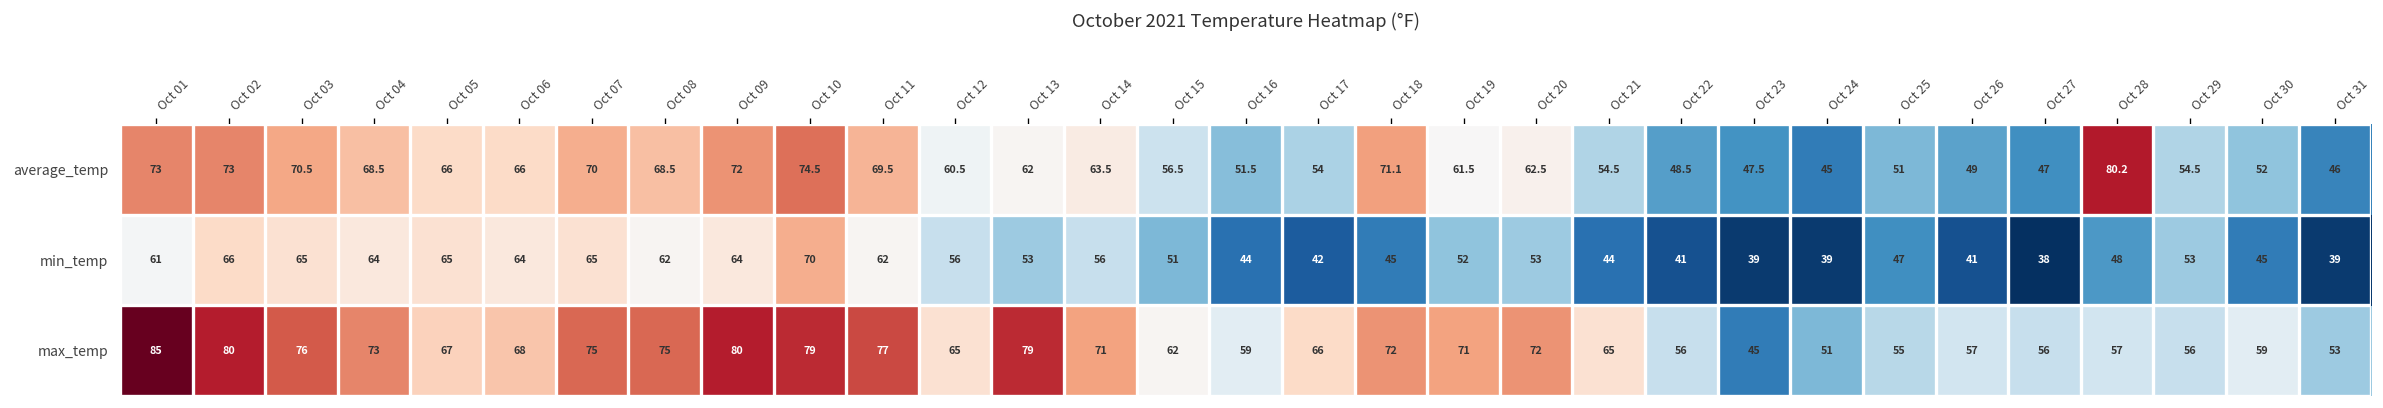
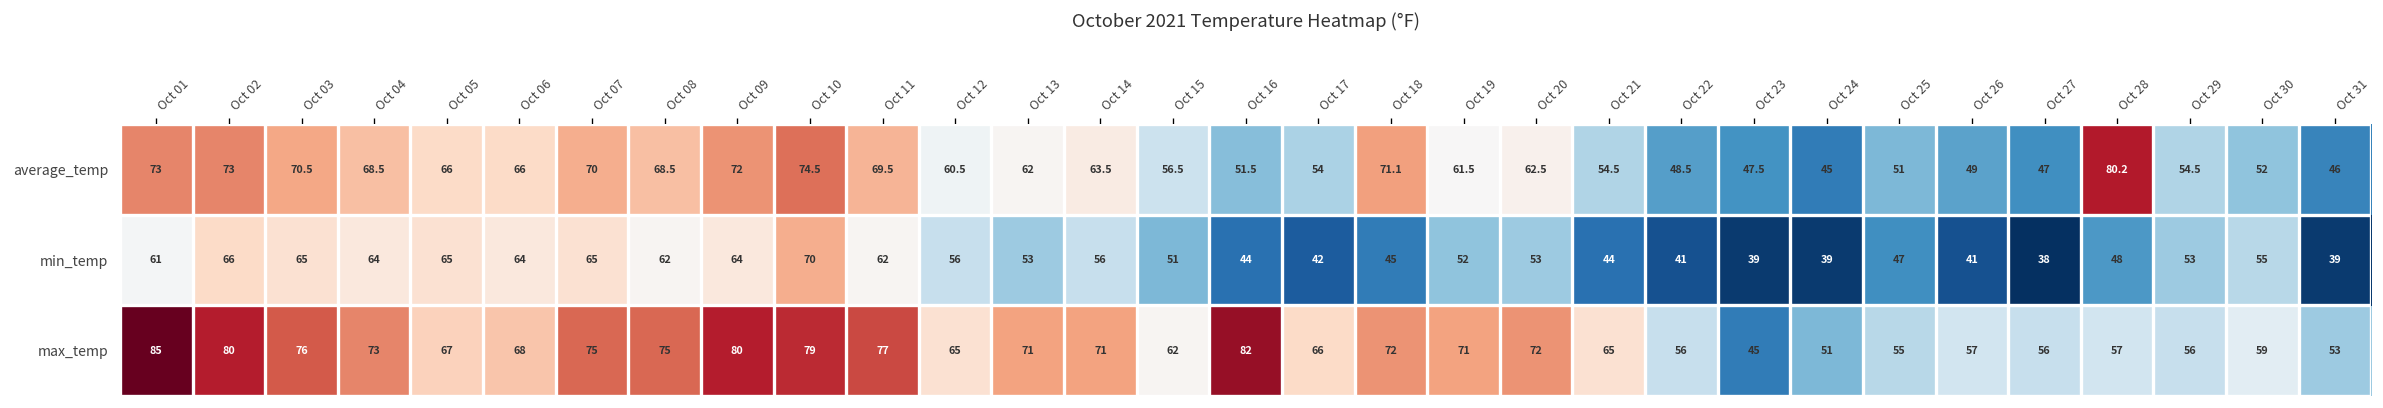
  {
    "average_temp": {
      "Oct 01": 73,
      "Oct 02": 73,
      "Oct 03": 70.5,
      "Oct 04": 68.5,
      "Oct 05": 66,
      "Oct 06": 66,
      "Oct 07": 70,
      "Oct 08": 68.5,
      "Oct 09": 72,
      "Oct 10": 74.5,
      "Oct 11": 69.5,
      "Oct 12": 60.5,
      "Oct 13": 62,
      "Oct 14": 63.5,
      "Oct 15": 56.5,
      "Oct 16": 51.5,
      "Oct 17": 54,
      "Oct 18": 71.1,
      "Oct 19": 61.5,
      "Oct 20": 62.5,
      "Oct 21": 54.5,
      "Oct 22": 48.5,
      "Oct 23": 47.5,
      "Oct 24": 45,
      "Oct 25": 51,
      "Oct 26": 49,
      "Oct 27": 47,
      "Oct 28": 80.2,
      "Oct 29": 54.5,
      "Oct 30": 52,
      "Oct 31": 46
    },
    "min_temp": {
      "Oct 01": 61,
      "Oct 02": 66,
      "Oct 03": 65,
      "Oct 04": 64,
      "Oct 05": 65,
      "Oct 06": 64,
      "Oct 07": 65,
      "Oct 08": 62,
      "Oct 09": 64,
      "Oct 10": 70,
      "Oct 11": 62,
      "Oct 12": 56,
      "Oct 13": 53,
      "Oct 14": 56,
      "Oct 15": 51,
      "Oct 16": 44,
      "Oct 17": 42,
      "Oct 18": 45,
      "Oct 19": 52,
      "Oct 20": 53,
      "Oct 21": 44,
      "Oct 22": 41,
      "Oct 23": 39,
      "Oct 24": 39,
      "Oct 25": 47,
      "Oct 26": 41,
      "Oct 27": 38,
      "Oct 28": 48,
      "Oct 29": 53,
-     "Oct 30": 45,
+     "Oct 30": 55,
      "Oct 31": 39
    },
    "max_temp": {
      "Oct 01": 85,
      "Oct 02": 80,
      "Oct 03": 76,
      "Oct 04": 73,
      "Oct 05": 67,
      "Oct 06": 68,
      "Oct 07": 75,
      "Oct 08": 75,
      "Oct 09": 80,
      "Oct 10": 79,
      "Oct 11": 77,
      "Oct 12": 65,
-     "Oct 13": 79,
+     "Oct 13": 71,
      "Oct 14": 71,
      "Oct 15": 62,
-     "Oct 16": 59,
+     "Oct 16": 82,
      "Oct 17": 66,
      "Oct 18": 72,
      "Oct 19": 71,
      "Oct 20": 72,
      "Oct 21": 65,
      "Oct 22": 56,
      "Oct 23": 45,
      "Oct 24": 51,
      "Oct 25": 55,
      "Oct 26": 57,
      "Oct 27": 56,
      "Oct 28": 57,
      "Oct 29": 56,
      "Oct 30": 59,
      "Oct 31": 53
    }
  }
